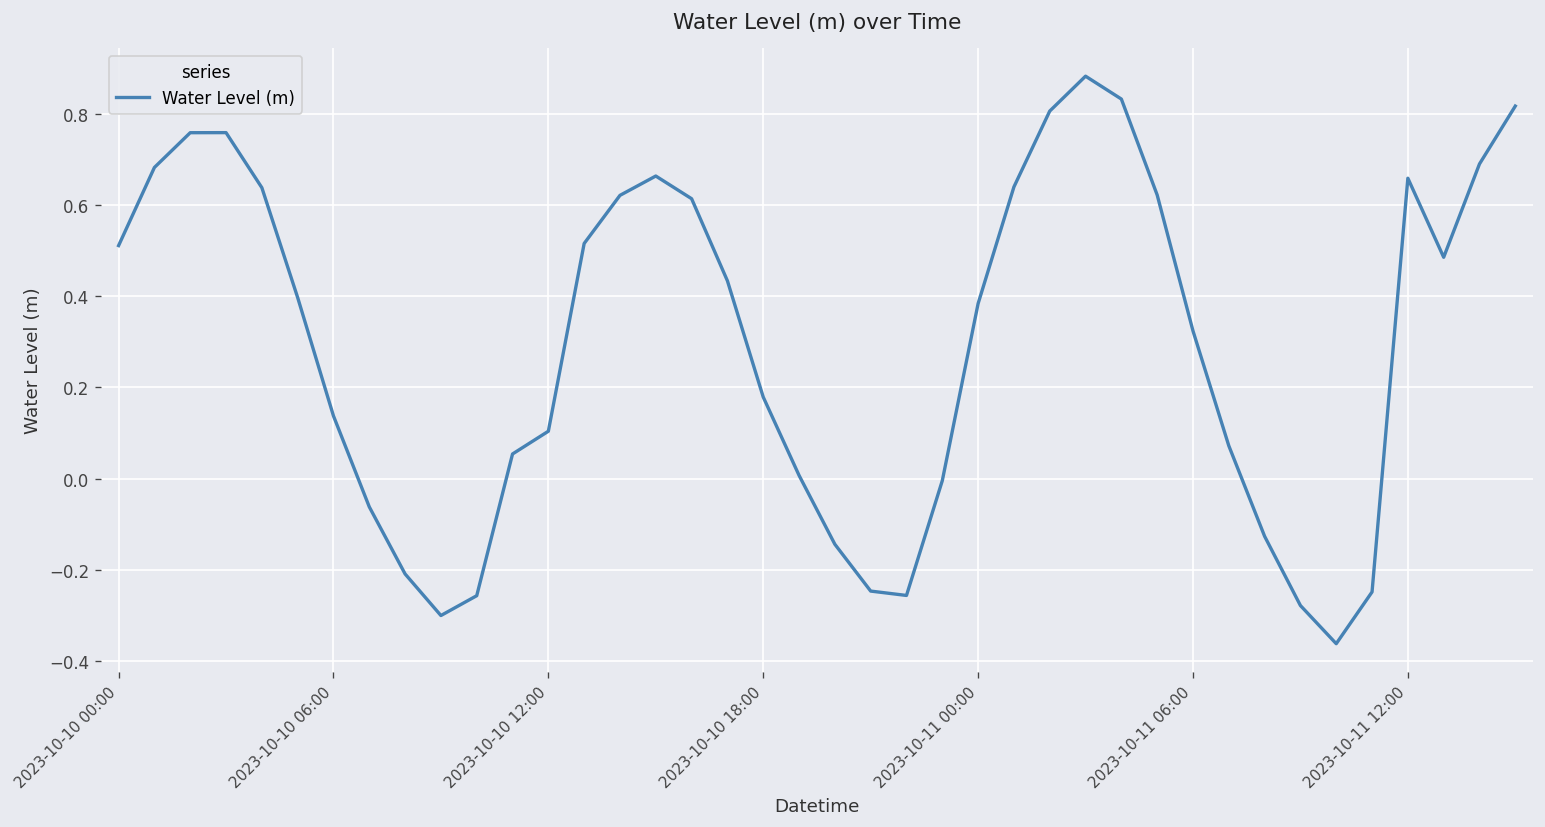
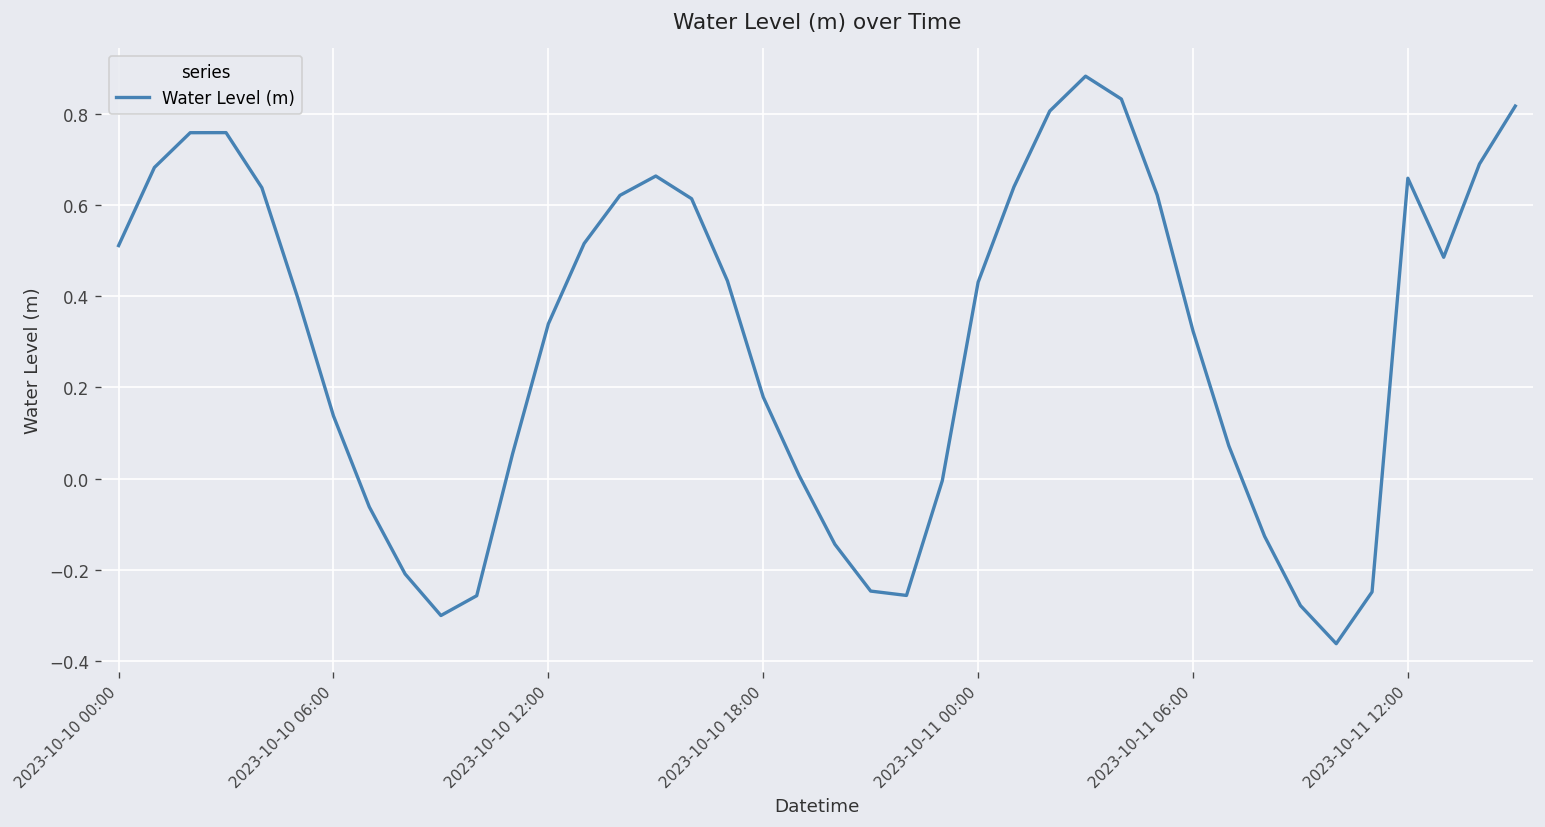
  {
    "2023-10-10 00:00": 0.51,
    "2023-10-10 06:00": 0.14,
-   "2023-10-10 12:00": 0.10,
+   "2023-10-10 12:00": 0.34,
    "2023-10-10 18:00": 0.18,
-   "2023-10-11 00:00": 0.38,
+   "2023-10-11 00:00": 0.43,
    "2023-10-11 06:00": 0.32,
    "2023-10-11 12:00": 0.66
  }
